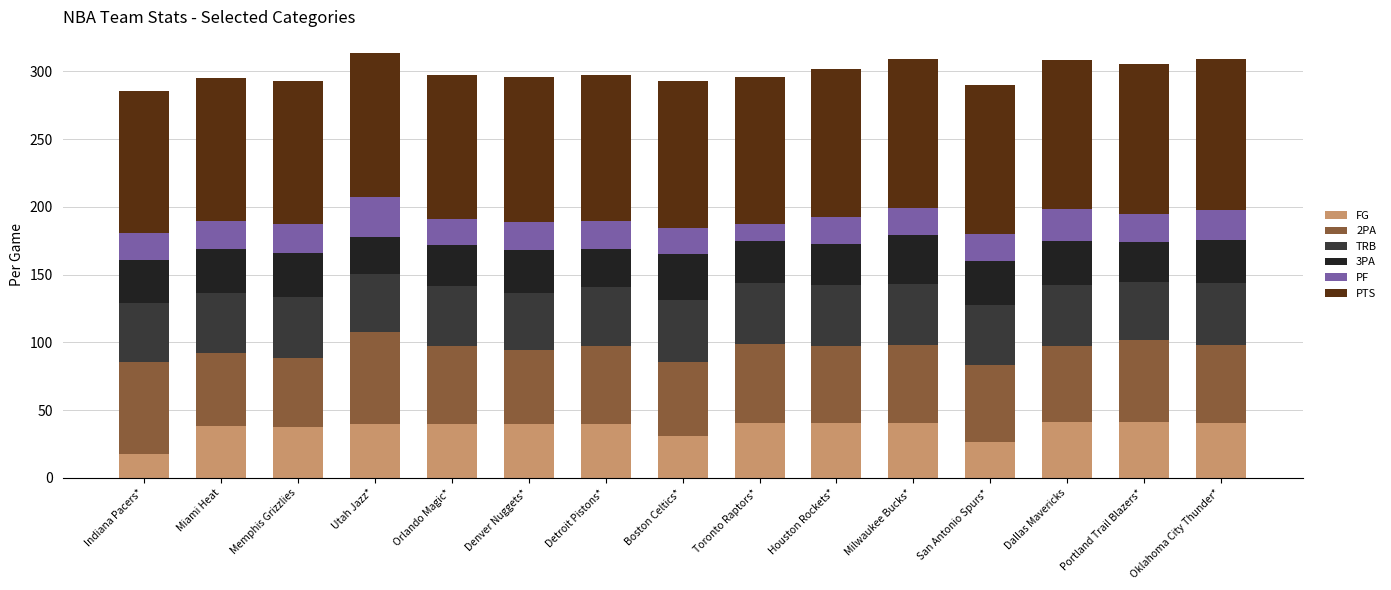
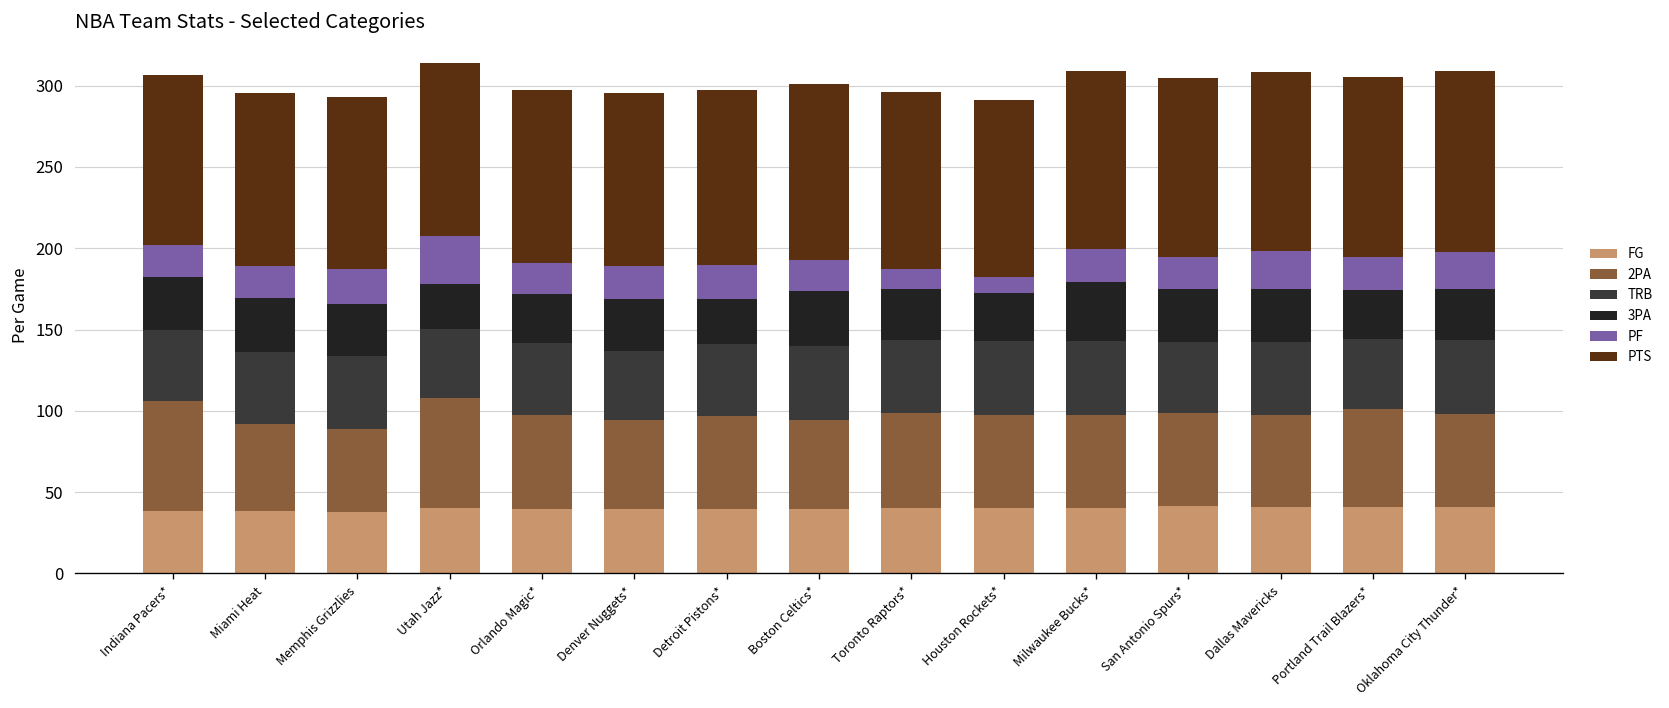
  {
    "FG": {
-     "Indiana Pacers*": 18,
+     "Indiana Pacers*": 39,
      "Miami Heat": 38,
      "Memphis Grizzlies": 38,
      "Utah Jazz*": 40,
      "Orlando Magic*": 40,
      "Denver Nuggets*": 40,
      "Detroit Pistons*": 40,
-     "Boston Celtics*": 31,
+     "Boston Celtics*": 40,
      "Toronto Raptors*": 40,
      "Houston Rockets*": 40,
      "Milwaukee Bucks*": 41,
-     "San Antonio Spurs*": 27,
+     "San Antonio Spurs*": 42,
      "Dallas Mavericks": 41,
      "Portland Trail Blazers*": 41,
      "Oklahoma City Thunder*": 41
    },
    "2PA": {
      "Indiana Pacers*": 68,
      "Miami Heat": 54,
      "Memphis Grizzlies": 51,
      "Utah Jazz*": 68,
      "Orlando Magic*": 57,
      "Denver Nuggets*": 54,
      "Detroit Pistons*": 57,
      "Boston Celtics*": 55,
      "Toronto Raptors*": 58,
      "Houston Rockets*": 57,
      "Milwaukee Bucks*": 57,
      "San Antonio Spurs*": 57,
      "Dallas Mavericks": 57,
      "Portland Trail Blazers*": 60,
      "Oklahoma City Thunder*": 57
    },
    "PF": {
      "Indiana Pacers*": 20,
      "Miami Heat": 20,
      "Memphis Grizzlies": 21,
      "Utah Jazz*": 29,
      "Orlando Magic*": 19,
      "Denver Nuggets*": 20,
      "Detroit Pistons*": 21,
      "Boston Celtics*": 20,
      "Toronto Raptors*": 13,
-     "Houston Rockets*": 20,
+     "Houston Rockets*": 10,
      "Milwaukee Bucks*": 20,
      "San Antonio Spurs*": 20,
      "Dallas Mavericks": 23,
      "Portland Trail Blazers*": 21,
      "Oklahoma City Thunder*": 23
    }
  }
